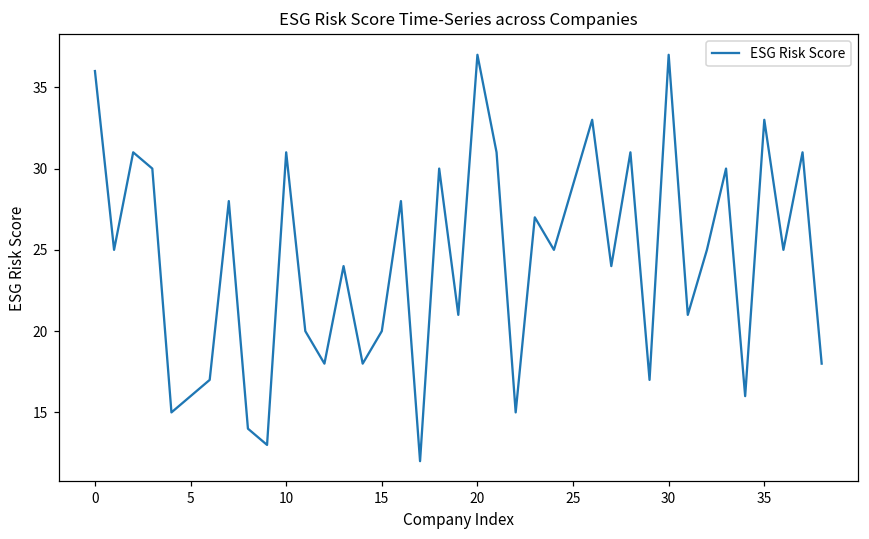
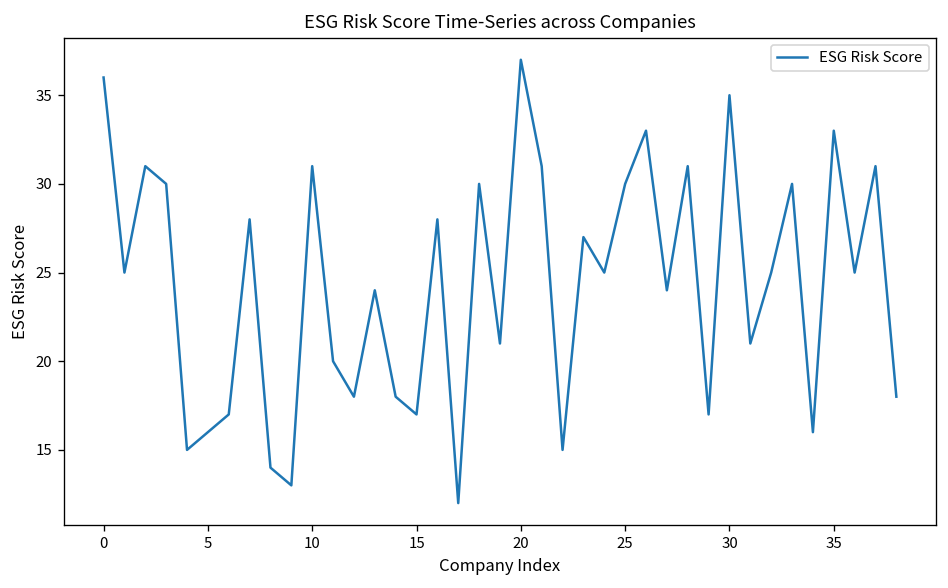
  {
    "0": 36,
    "5": 16,
    "10": 31,
-   "15": 20,
+   "15": 17,
    "20": 37,
-   "25": 29,
-   "30": 37,
+   "25": 30,
+   "30": 35,
    "35": 33
  }
